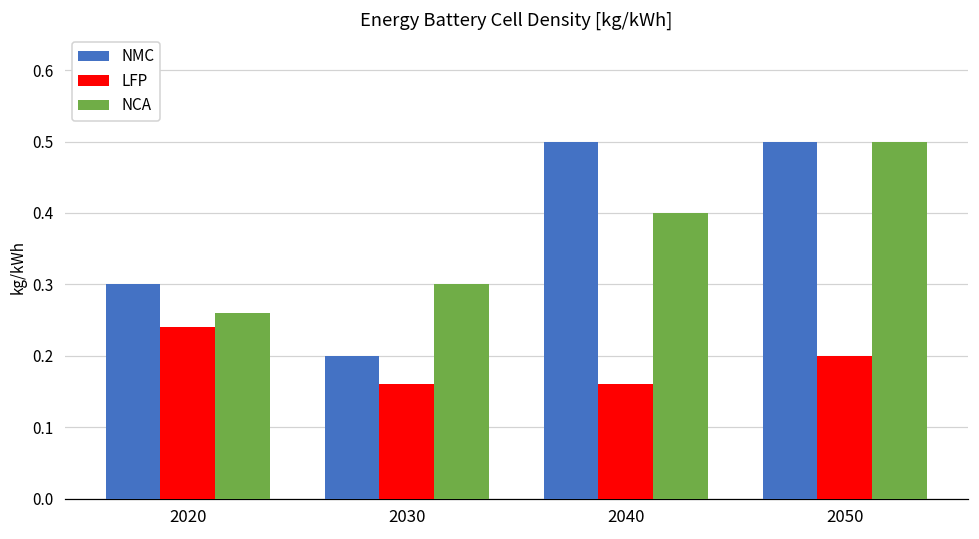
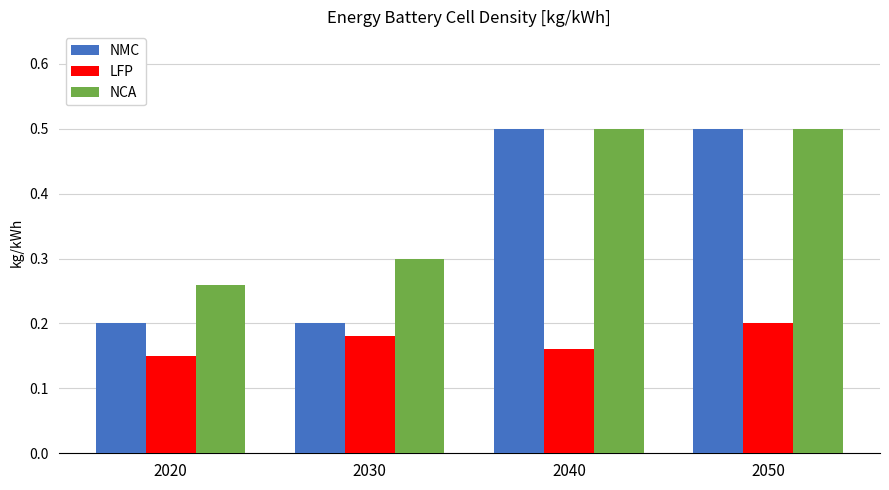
  {
    "NMC": {
-     "2020": 0.3,
+     "2020": 0.2,
      "2030": 0.2,
      "2040": 0.5,
      "2050": 0.5
    },
    "LFP": {
-     "2020": 0.24,
-     "2030": 0.16,
+     "2020": 0.15,
+     "2030": 0.18,
      "2040": 0.16,
      "2050": 0.20
    },
    "NCA": {
      "2020": 0.26,
      "2030": 0.3,
-     "2040": 0.4,
+     "2040": 0.5,
      "2050": 0.5
    }
  }
